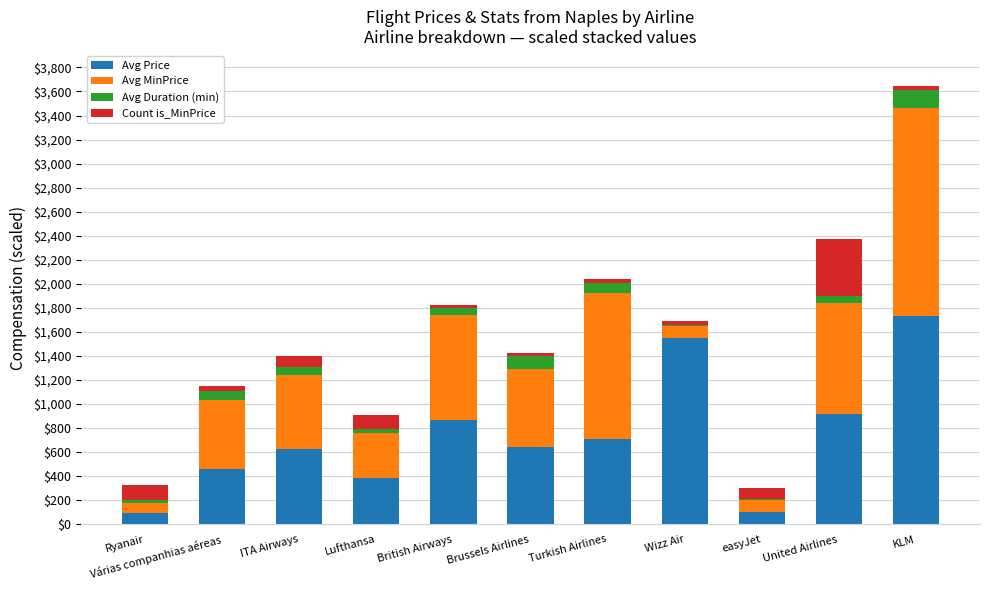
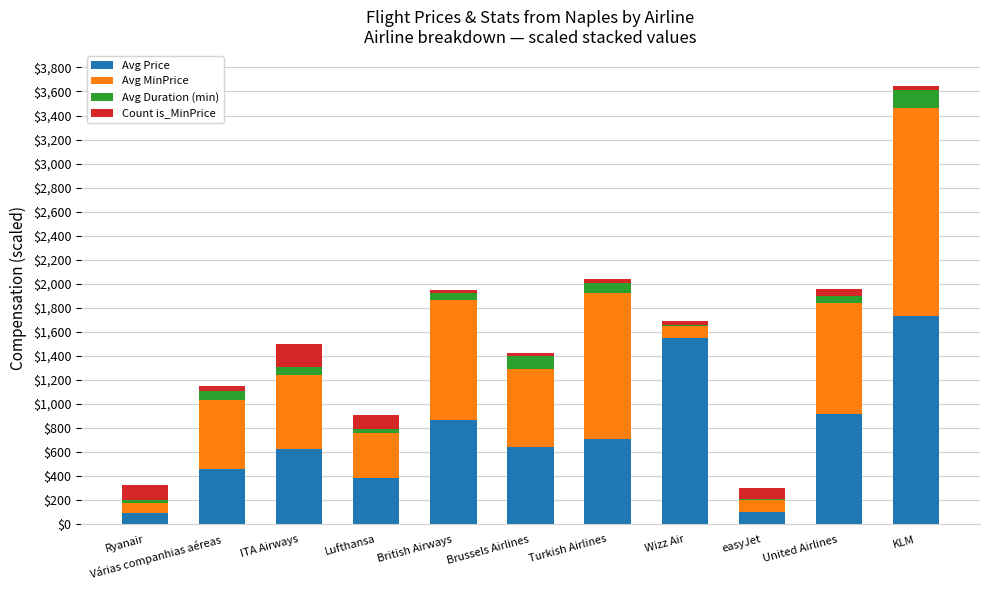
  {
    "Avg Price": {
      "Ryanair": "$90",
      "Várias companhias aéreas": "$460",
      "ITA Airways": "$630",
      "Lufthansa": "$380",
      "British Airways": "$870",
      "Brussels Airlines": "$650",
      "Turkish Airlines": "$710",
      "Wizz Air": "$1,550",
      "easyJet": "$100",
      "United Airlines": "$920",
      "KLM": "$1,730"
    },
    "Avg MinPrice": {
      "Ryanair": "$90",
      "Várias companhias aéreas": "$580",
      "ITA Airways": "$610",
      "Lufthansa": "$380",
-     "British Airways": "$870",
+     "British Airways": "$990",
      "Brussels Airlines": "$650",
      "Turkish Airlines": "$1,210",
      "Wizz Air": "$100",
      "easyJet": "$100",
      "United Airlines": "$920",
      "KLM": "$1,730"
    },
    "Avg Duration (min)": {
      "Ryanair": "$30",
      "Várias companhias aéreas": "$80",
      "ITA Airways": "$70",
      "Lufthansa": "$30",
      "British Airways": "$50",
      "Brussels Airlines": "$100",
      "Turkish Airlines": "$80",
      "United Airlines": "$60",
      "KLM": "$160"
    },
    "Count is_MinPrice": {
      "Ryanair": "$120",
      "Várias companhias aéreas": "$40",
-     "ITA Airways": "$90",
+     "ITA Airways": "$200",
      "Lufthansa": "$120",
      "British Airways": "$30",
      "Brussels Airlines": "$30",
      "Turkish Airlines": "$30",
      "Wizz Air": "$30",
      "easyJet": "$90",
-     "United Airlines": "$480",
+     "United Airlines": "$60",
      "KLM": "$30"
    }
  }
